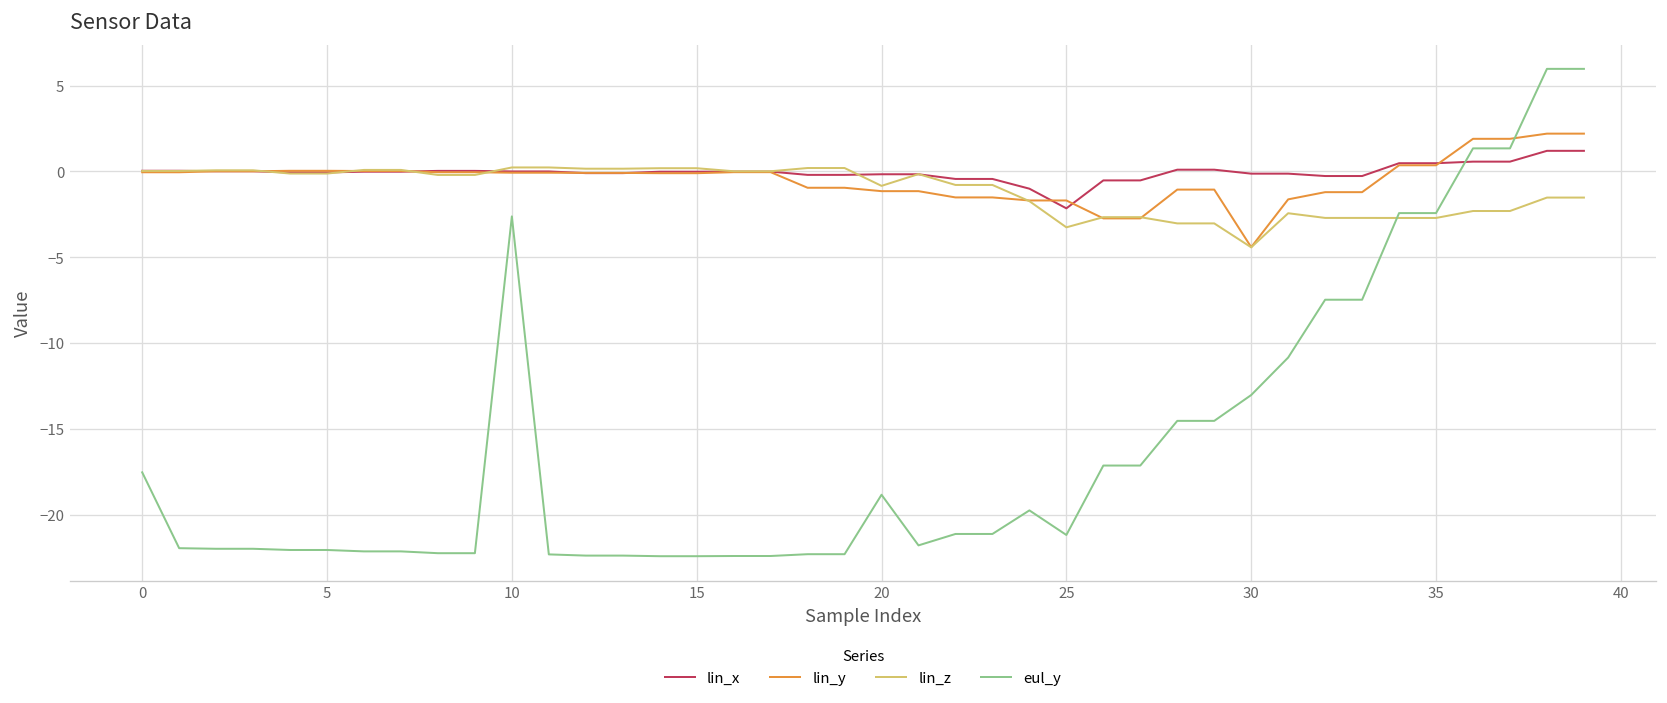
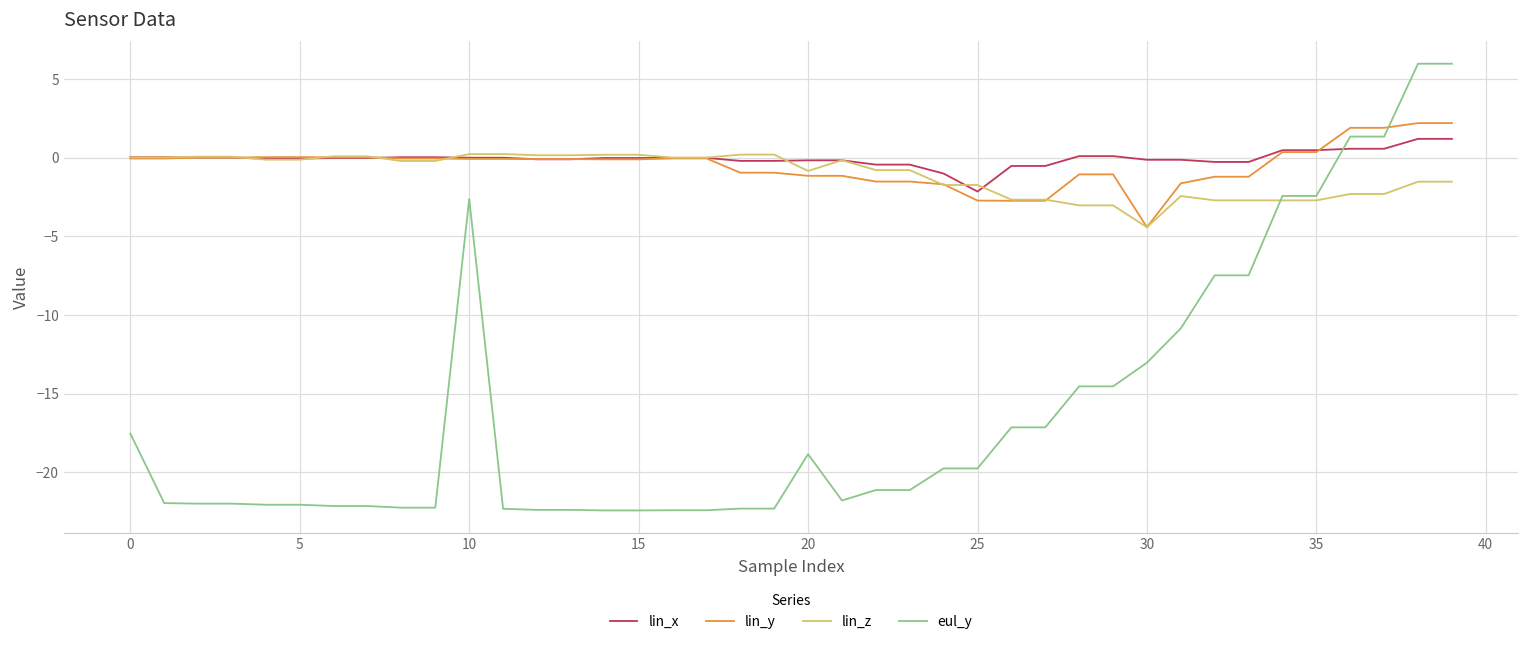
  {
    "lin_x": {
      "20": -0.2,
      "25": -2.2,
      "30": -0.1
    },
    "lin_y": {
      "20": -1.2,
-     "25": -1.7
+     "25": -2.7
    },
    "lin_z": {
      "10": 0.2,
      "15": 0.2,
      "20": -0.8,
-     "25": -3.3,
+     "25": -1.7,
      "35": -2.7
    },
    "eul_y": {
      "0": -17.5,
      "5": -22.1,
      "10": -2.6,
      "15": -22.4,
      "20": -18.8,
-     "25": -21.2,
+     "25": -19.8,
      "30": -13.0,
      "35": -2.4
    }
  }
